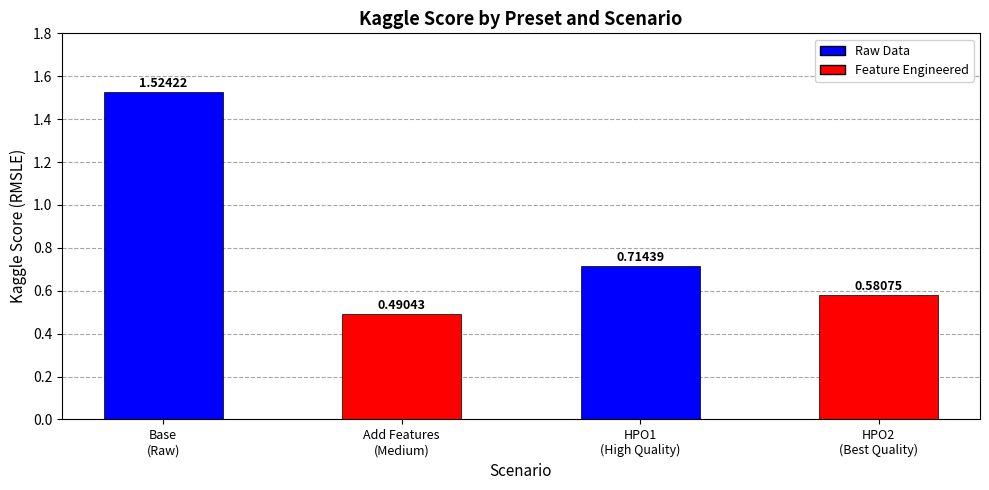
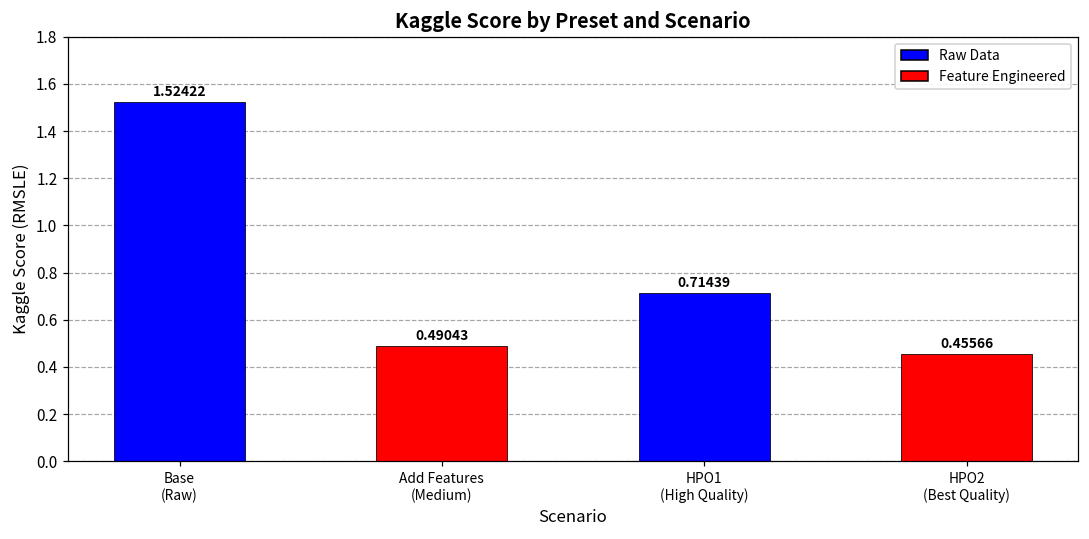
  {
    "Base (Raw)": 1.52422,
    "Add Features (Medium)": 0.49043,
    "HPO1 (High Quality)": 0.71439,
-   "HPO2 (Best Quality)": 0.58075
+   "HPO2 (Best Quality)": 0.45566
  }
